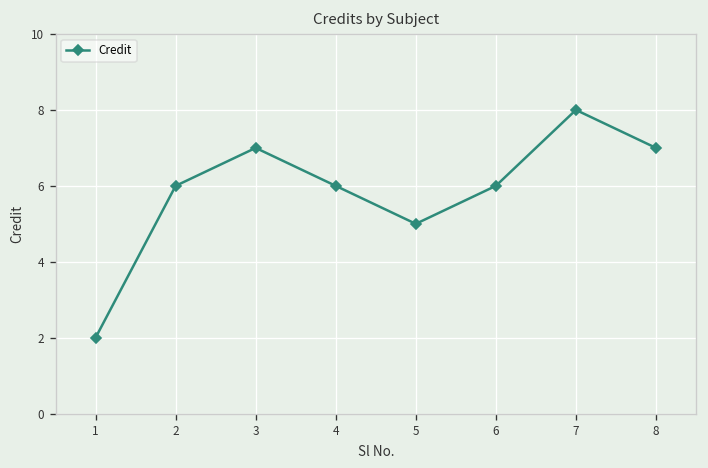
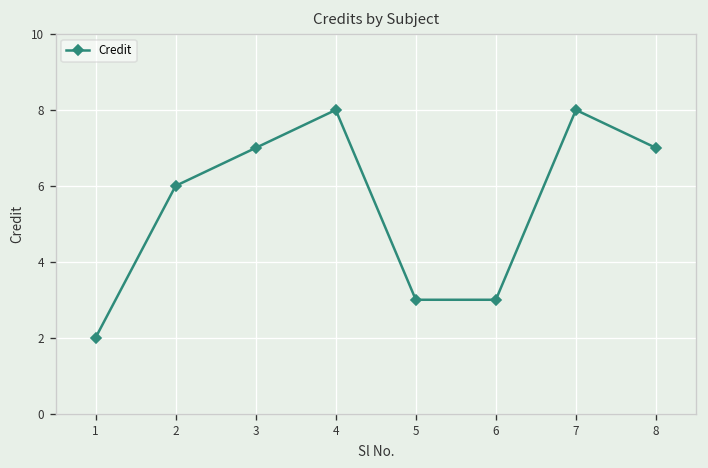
  {
    "1": 2,
    "2": 6,
    "3": 7,
-   "4": 6,
-   "5": 5,
-   "6": 6,
+   "4": 8,
+   "5": 3,
+   "6": 3,
    "7": 8,
    "8": 7
  }
